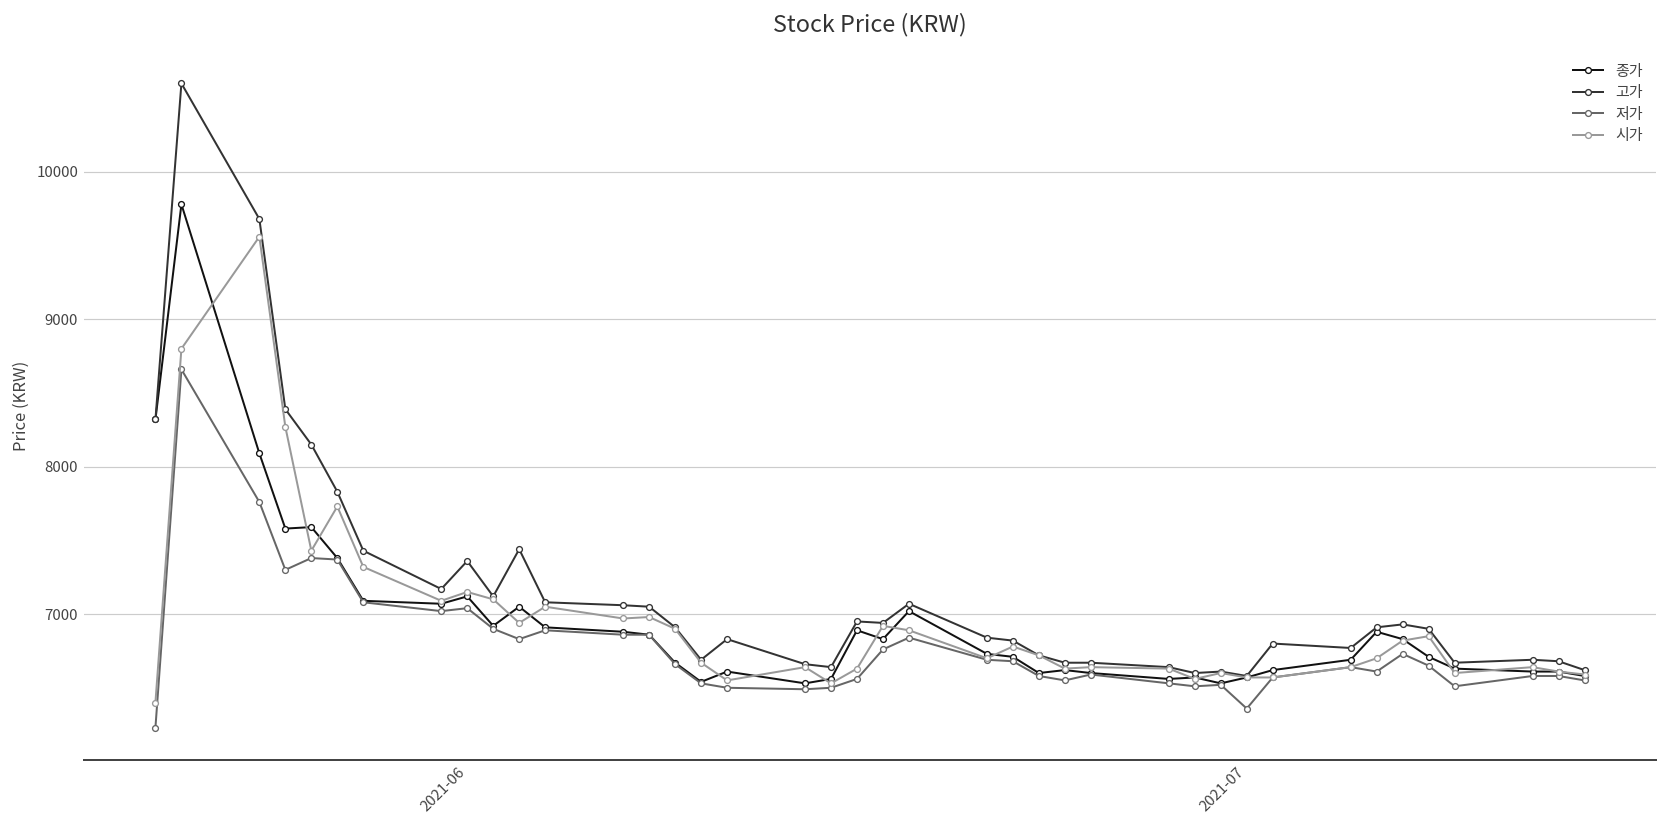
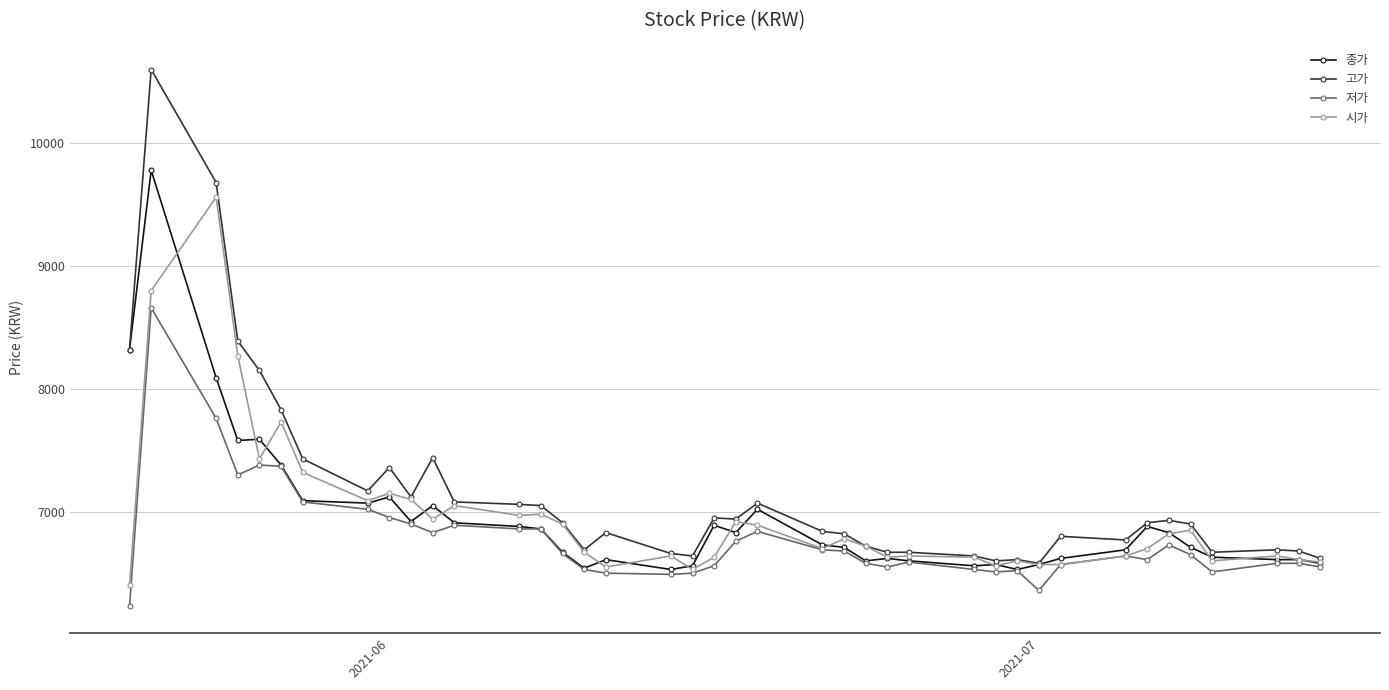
  {
    "저가": {
-     "2021-06": 7040,
+     "2021-06": 6950,
      "2021-07": 6360
    },
    "시가": {
      "2021-06": 7150
    }
  }
